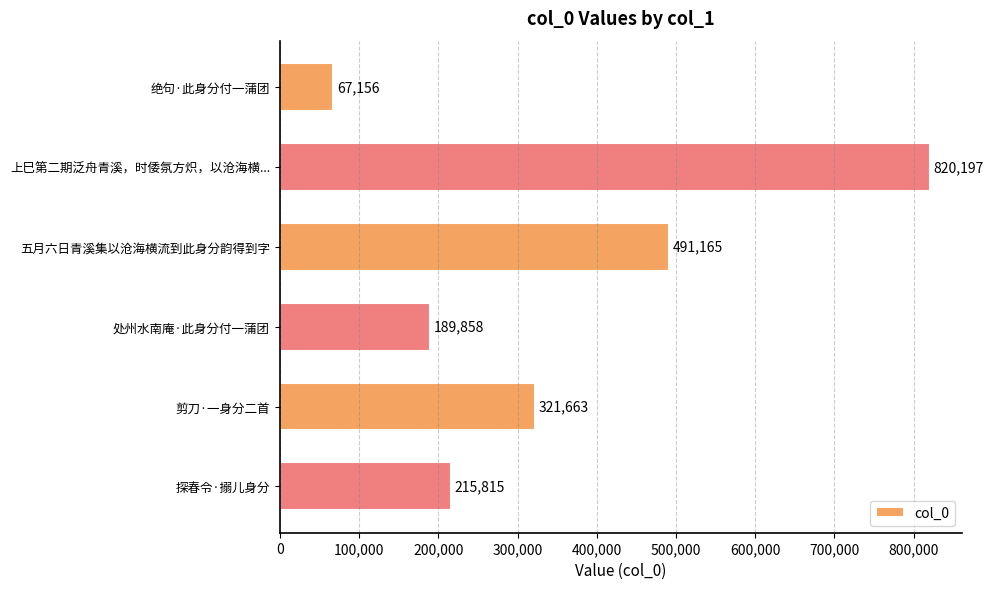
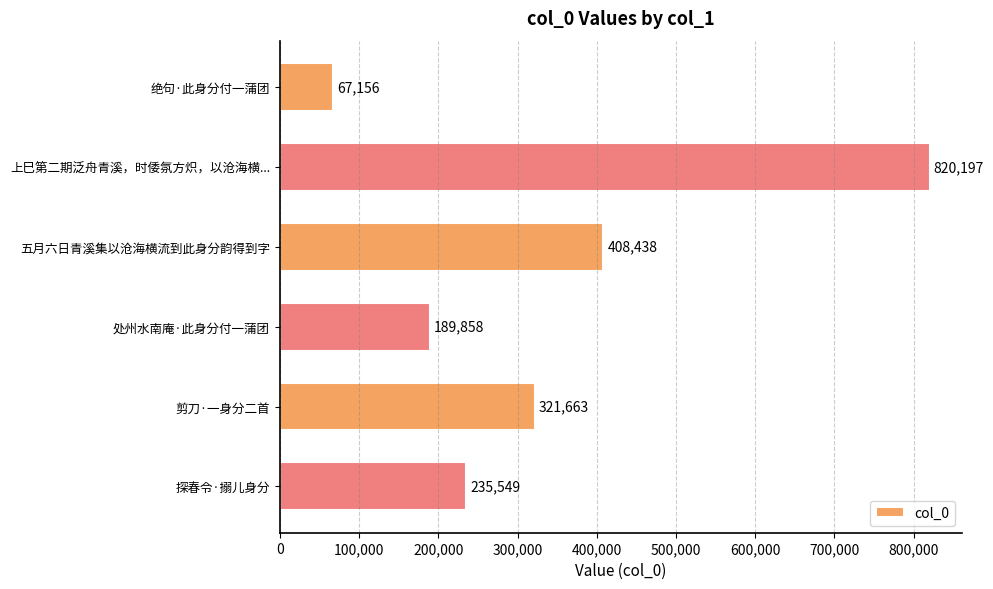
  {
    "绝句·此身分付一蒲团": "67,156",
    "上巳第二期泛舟青溪，时倭氛方炽，以沧海横...": "820,197",
-   "五月六日青溪集以沧海横流到此身分韵得到字": "491,165",
+   "五月六日青溪集以沧海横流到此身分韵得到字": "408,438",
    "处州水南庵·此身分付一蒲团": "189,858",
    "剪刀·一身分二首": "321,663",
-   "探春令·搦儿身分": "215,815"
+   "探春令·搦儿身分": "235,549"
  }
